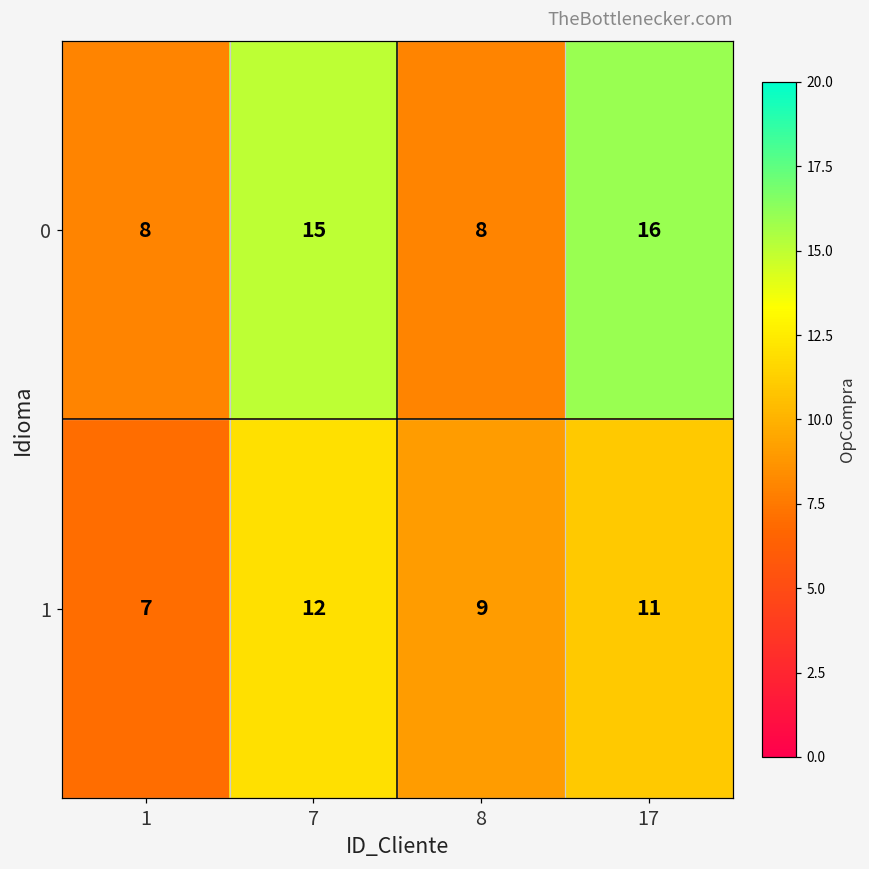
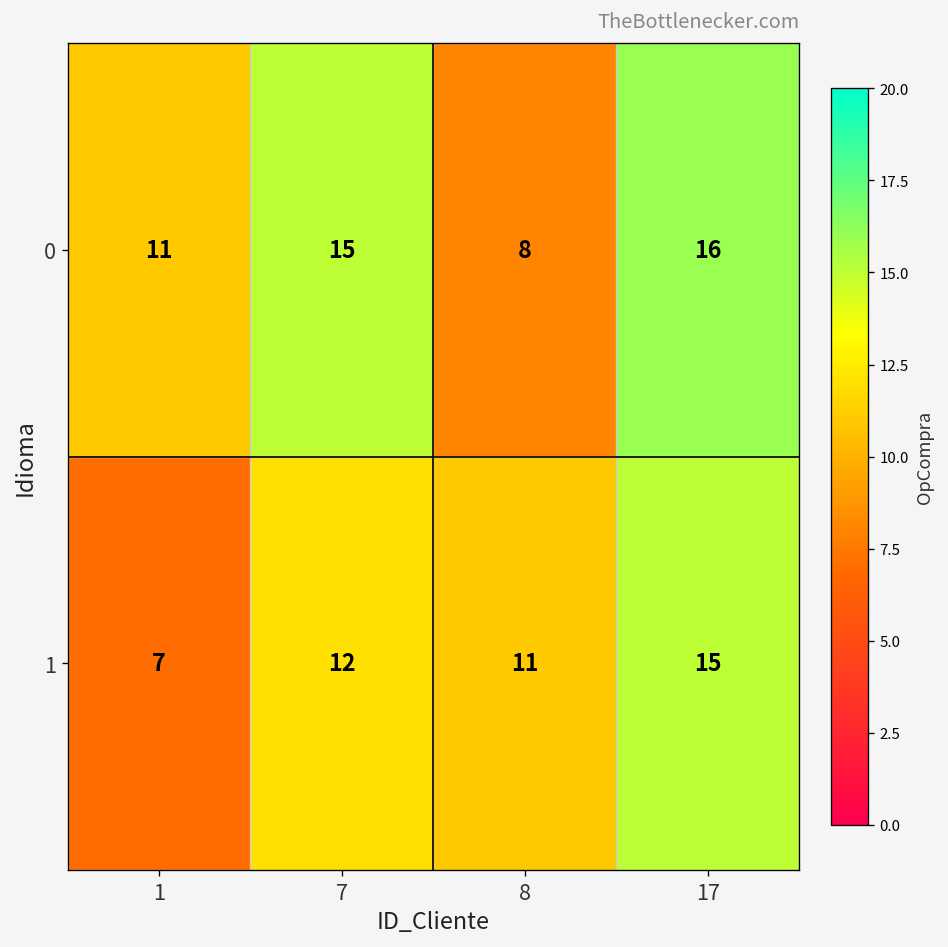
  {
    "0": {
-     "1": 8,
+     "1": 11,
      "7": 15,
      "8": 8,
      "17": 16
    },
    "1": {
      "1": 7,
      "7": 12,
-     "8": 9,
-     "17": 11
+     "8": 11,
+     "17": 15
    }
  }
